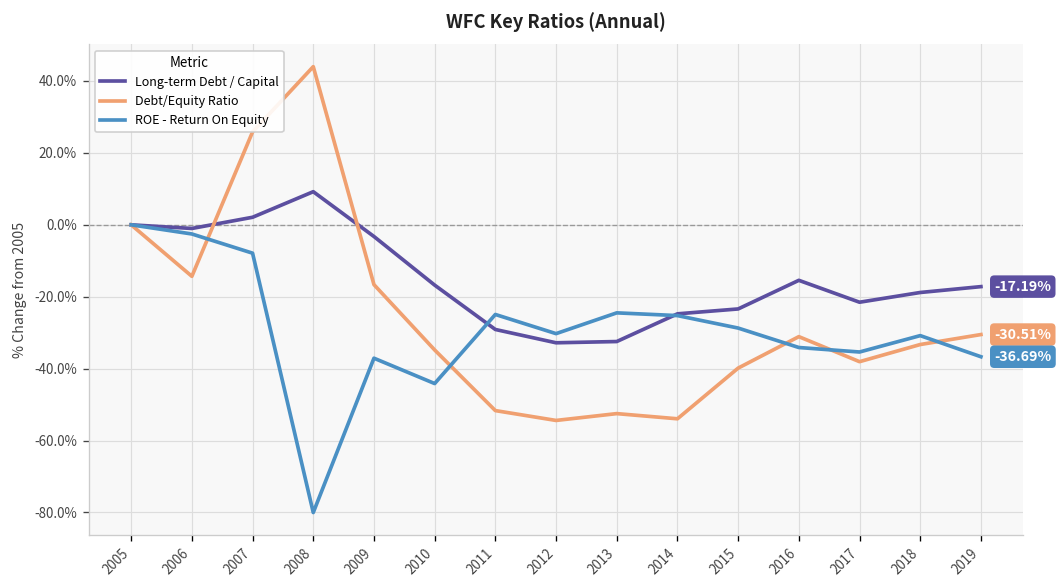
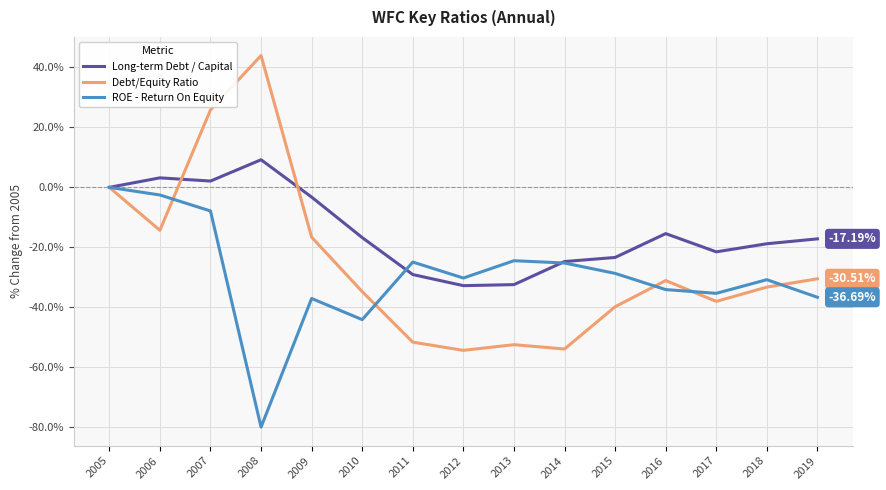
  {
    "Long-term Debt / Capital": {
-     "2006": "-1%",
+     "2006": "3%",
      "2007": "2%",
      "2008": "9%",
      "2009": "-3%",
      "2010": "-17%",
      "2011": "-29%",
      "2012": "-33%",
      "2013": "-32%",
      "2015": "-23%",
      "2016": "-15%",
      "2017": "-22%",
      "2018": "-19%"
    },
    "Debt/Equity Ratio": {
      "2006": "-14%",
      "2007": "26%",
      "2008": "44%",
      "2009": "-17%",
      "2010": "-35%",
      "2011": "-52%",
      "2012": "-54%",
      "2013": "-53%",
      "2014": "-54%",
      "2015": "-40%",
      "2016": "-31%",
      "2017": "-38%",
      "2018": "-33%"
    },
    "ROE - Return On Equity": {
      "2006": "-3%",
      "2007": "-8%",
      "2008": "-80%",
      "2009": "-37%",
      "2010": "-44%",
      "2011": "-25%",
      "2012": "-30%",
      "2013": "-24%",
      "2015": "-29%",
      "2016": "-34%",
      "2017": "-35%",
      "2018": "-31%"
    }
  }
